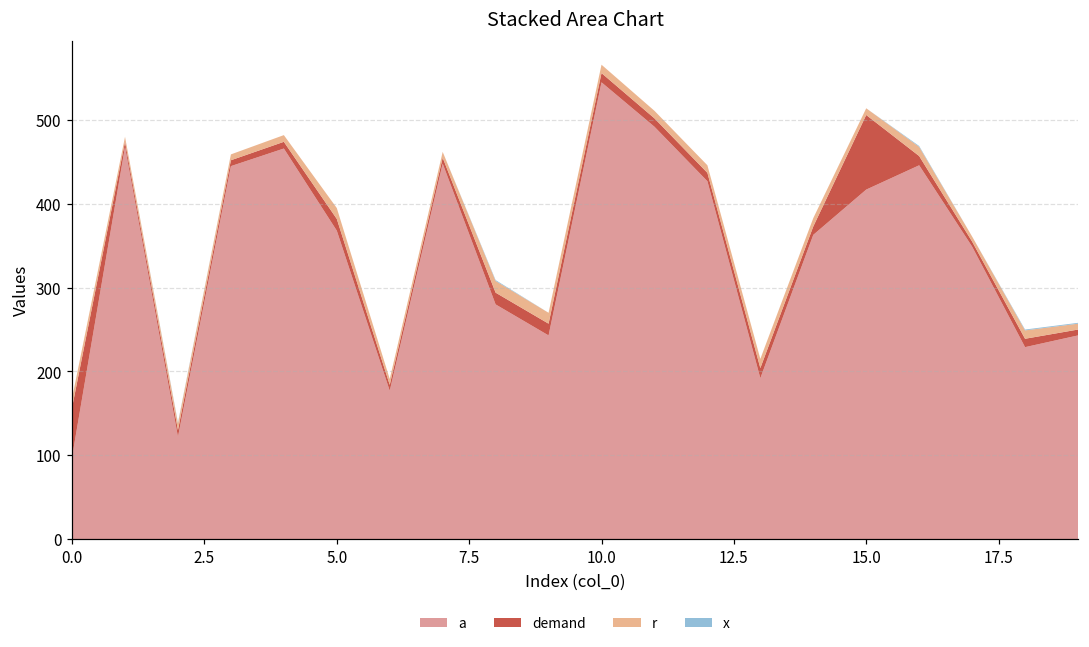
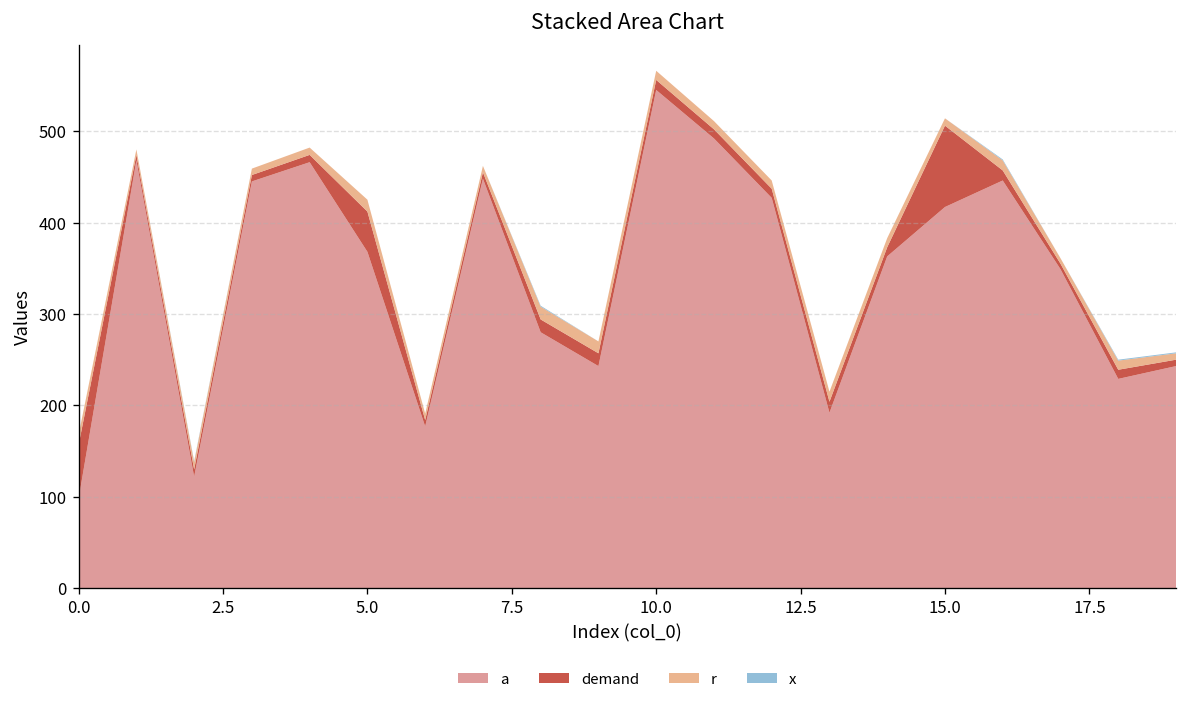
  {
    "demand": {
      "0.0": 60,
-     "5.0": 10,
+     "5.0": 40,
      "10.0": 10,
      "15.0": 90
    }
  }
